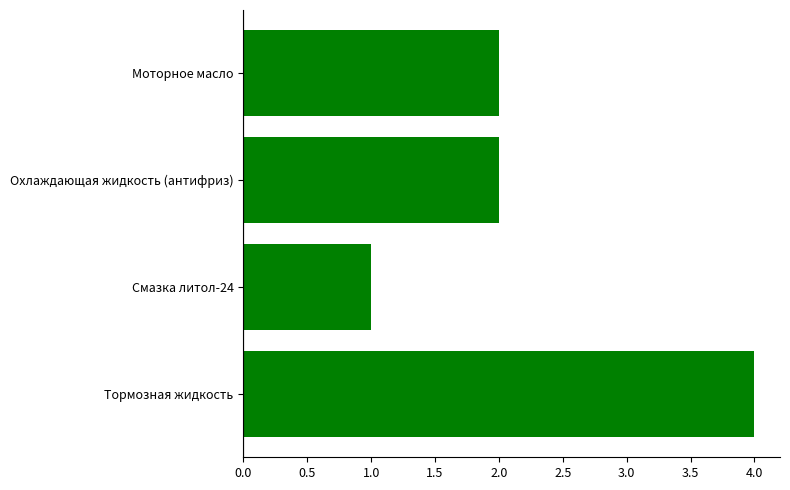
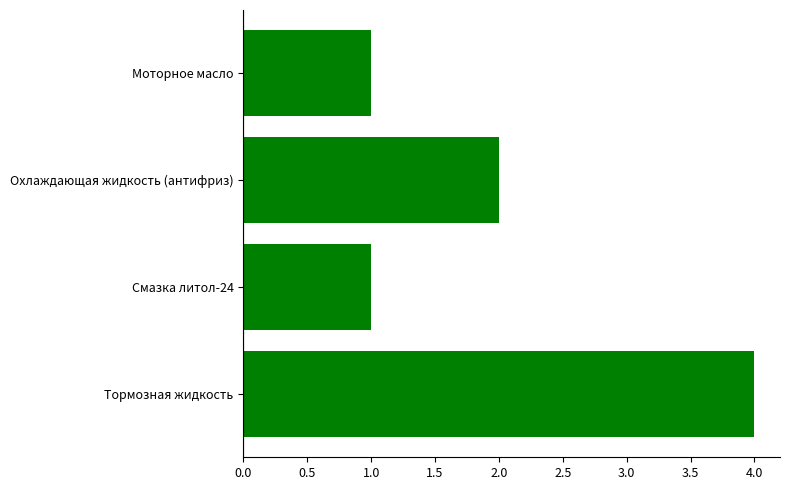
  {
-   "Моторное масло": 2,
+   "Моторное масло": 1,
    "Охлаждающая жидкость (антифриз)": 2,
    "Смазка литол-24": 1,
    "Тормозная жидкость": 4
  }
